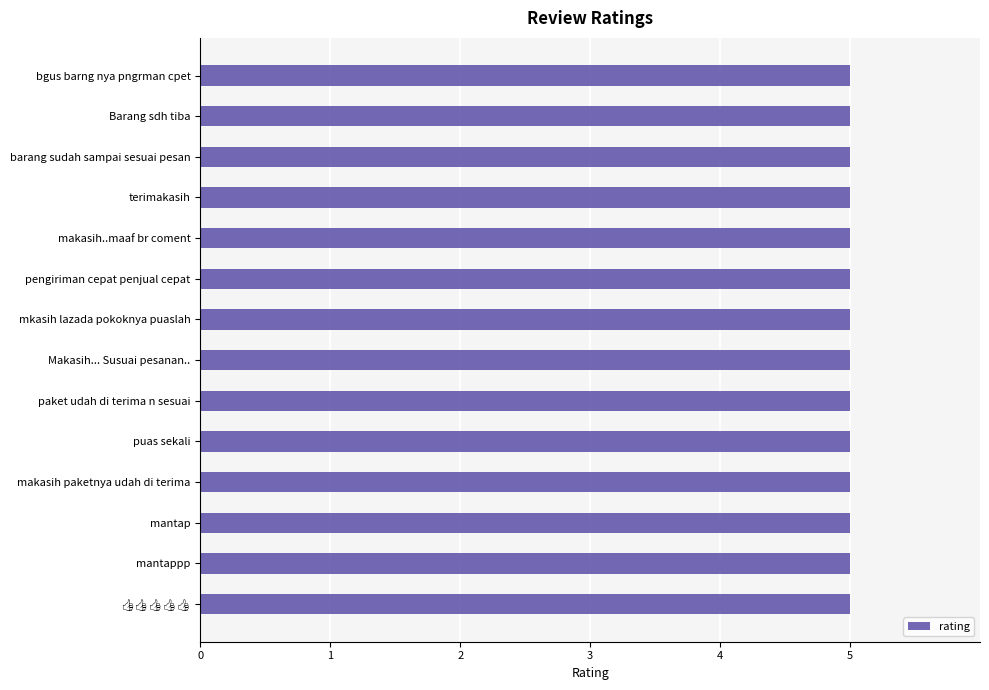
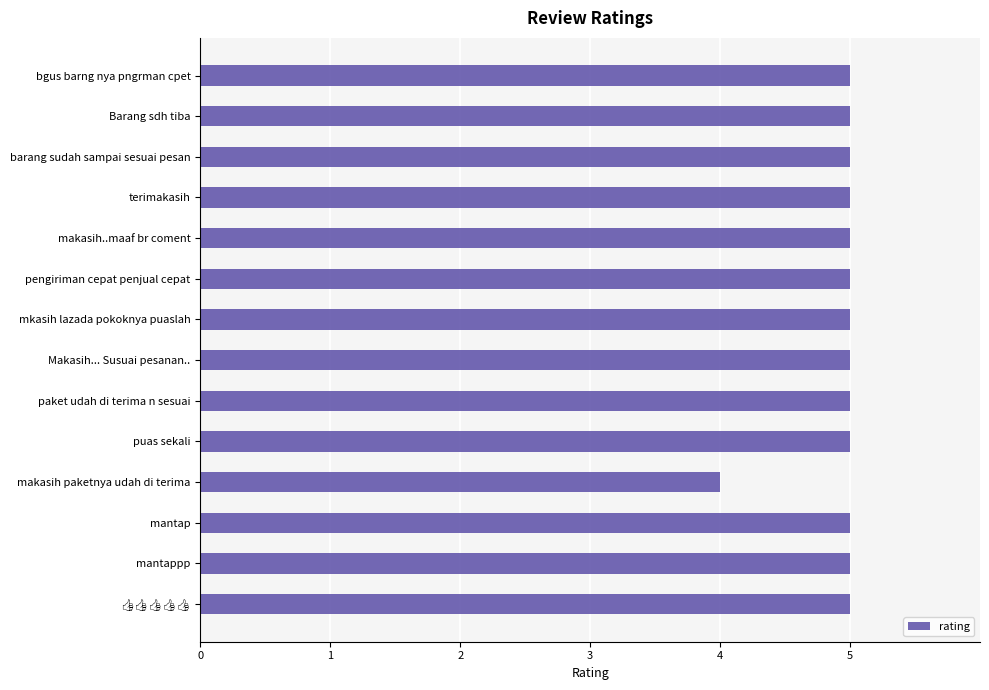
  {
    "bgus barng nya pngrman cpet": 5,
    "Barang sdh tiba": 5,
    "barang sudah sampai sesuai pesan": 5,
    "terimakasih": 5,
    "makasih..maaf br coment": 5,
    "pengiriman cepat penjual cepat": 5,
    "mkasih lazada pokoknya puaslah": 5,
    "Makasih... Susuai pesanan..": 5,
    "paket udah di terima n sesuai": 5,
    "puas sekali": 5,
-   "makasih paketnya udah di terima": 5,
+   "makasih paketnya udah di terima": 4,
    "mantap": 5,
    "mantappp": 5,
    "👍👍👍👍👍": 5
  }
